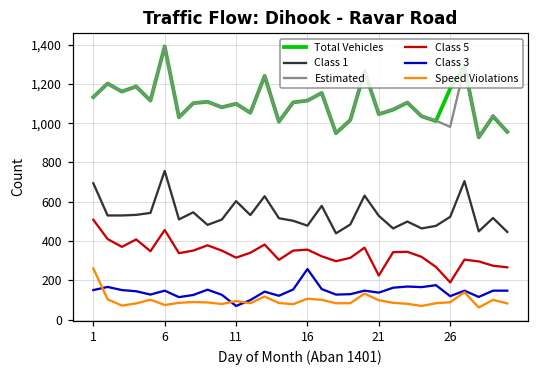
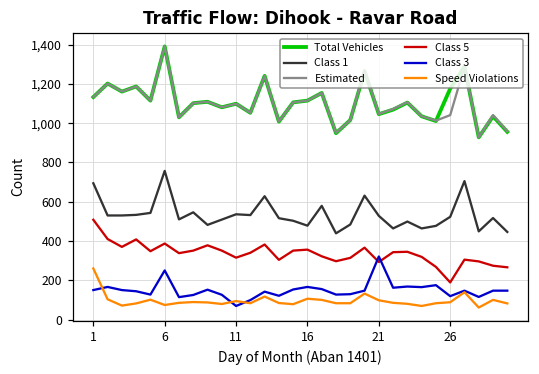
  {
    "Class 1": {
      "1": "690",
      "6": "760",
-     "11": "600",
+     "11": "540",
      "16": "480",
      "21": "530",
      "26": "520"
    },
    "Estimated": {
-     "26": "980"
+     "26": "1,040"
    },
    "Class 5": {
      "1": "510",
-     "6": "460",
+     "6": "390",
      "11": "320",
      "16": "360",
-     "21": "220",
+     "21": "290",
      "26": "190"
    },
    "Class 3": {
      "1": "150",
-     "6": "150",
+     "6": "250",
      "11": "70",
-     "16": "260",
-     "21": "140",
+     "16": "170",
+     "21": "320",
      "26": "120"
    },
    "Speed Violations": {
      "1": "260",
      "6": "70",
      "11": "90",
      "16": "110",
      "21": "100",
      "26": "90"
    }
  }
